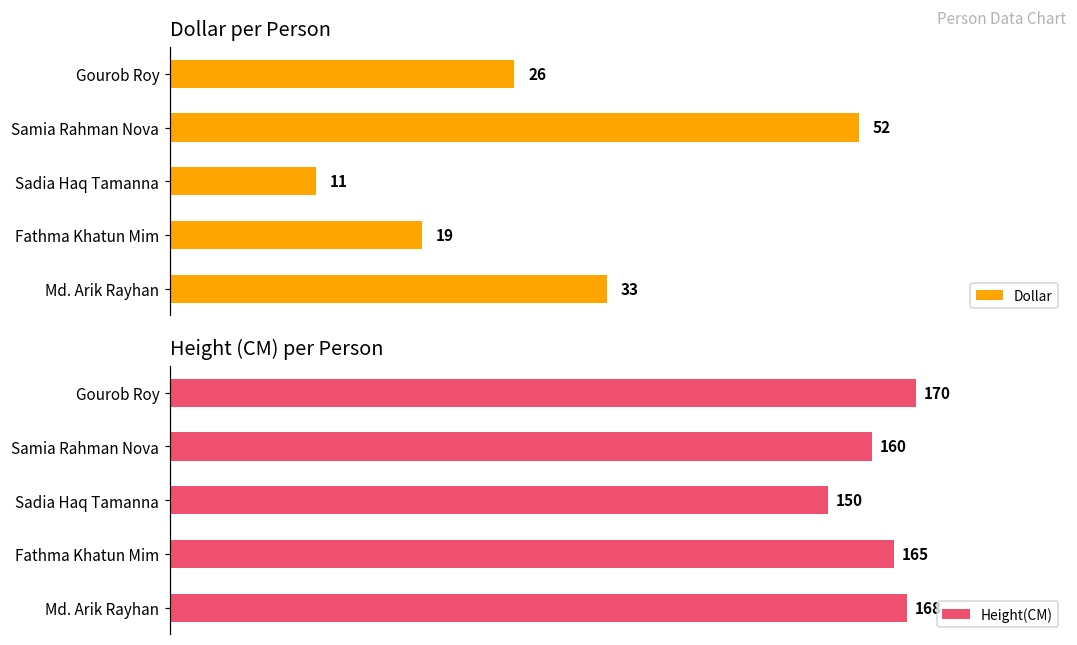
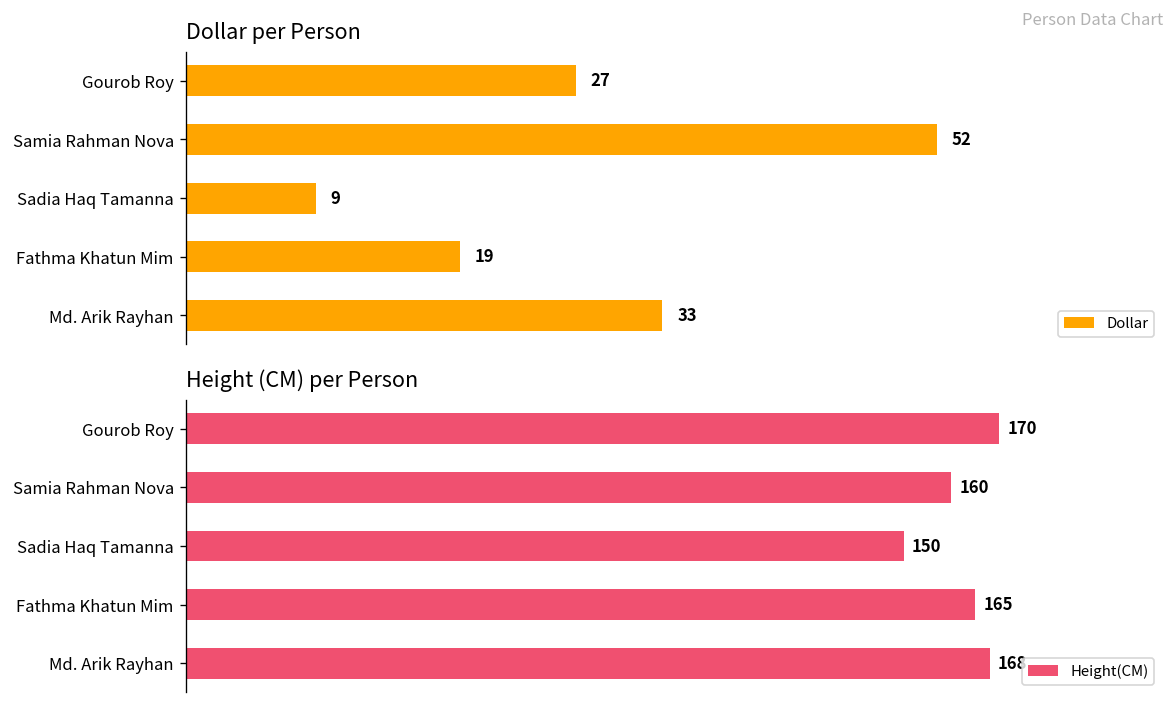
  {
    "Dollar per Person": {
-     "Gourob Roy": 26,
+     "Gourob Roy": 27,
      "Samia Rahman Nova": 52,
-     "Sadia Haq Tamanna": 11,
+     "Sadia Haq Tamanna": 9,
      "Fathma Khatun Mim": 19,
      "Md. Arik Rayhan": 33
    },
    "Height (CM) per Person": {
      "Gourob Roy": 170,
      "Samia Rahman Nova": 160,
      "Sadia Haq Tamanna": 150,
      "Fathma Khatun Mim": 165
    }
  }
